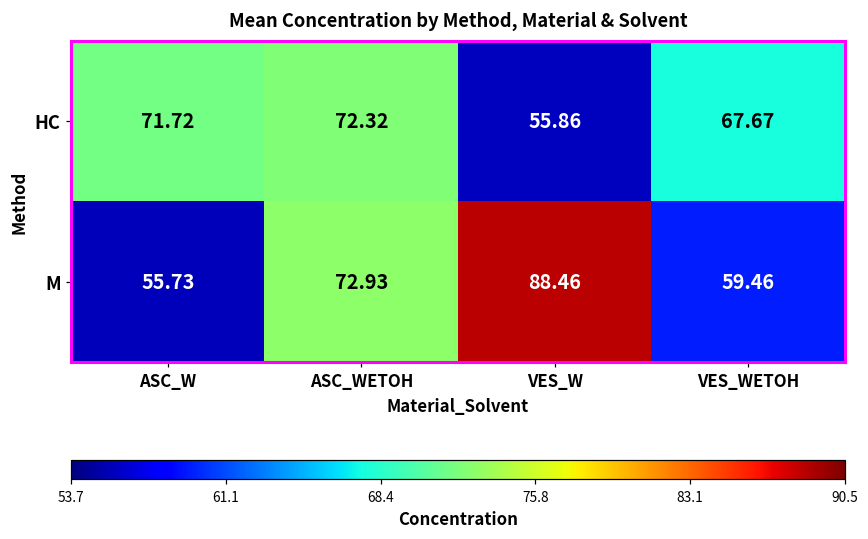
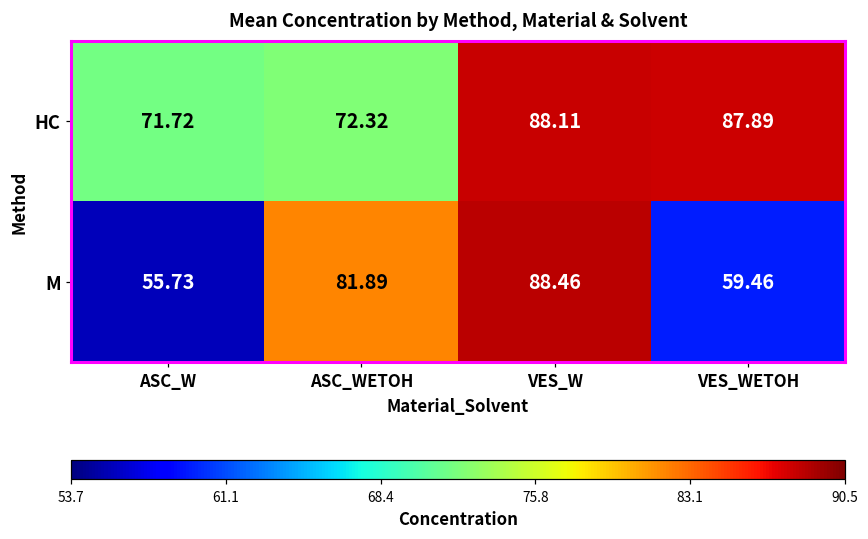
  {
    "HC": {
      "ASC_W": 71.72,
      "ASC_WETOH": 72.32,
-     "VES_W": 55.86,
-     "VES_WETOH": 67.67
+     "VES_W": 88.11,
+     "VES_WETOH": 87.89
    },
    "M": {
      "ASC_W": 55.73,
-     "ASC_WETOH": 72.93,
+     "ASC_WETOH": 81.89,
      "VES_W": 88.46,
      "VES_WETOH": 59.46
    }
  }
